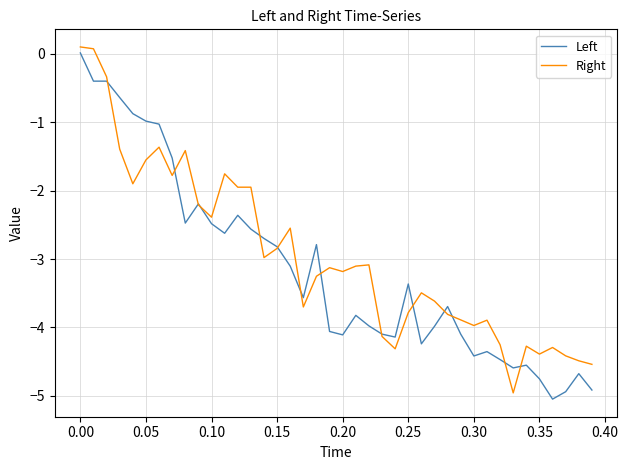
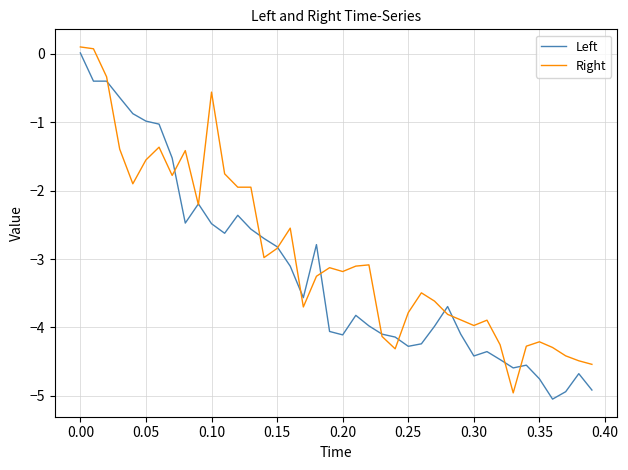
  {
    "Left": {
      "0.00": 0.0,
      "0.05": -1.0,
      "0.10": -2.5,
      "0.20": -4.1,
-     "0.25": -3.4,
+     "0.25": -4.3,
      "0.30": -4.4,
      "0.35": -4.8
    },
    "Right": {
      "0.00": 0.1,
      "0.05": -1.6,
-     "0.10": -2.4,
+     "0.10": -0.6,
      "0.20": -3.2,
      "0.25": -3.8,
      "0.30": -4.0,
-     "0.35": -4.4
+     "0.35": -4.2
    }
  }
